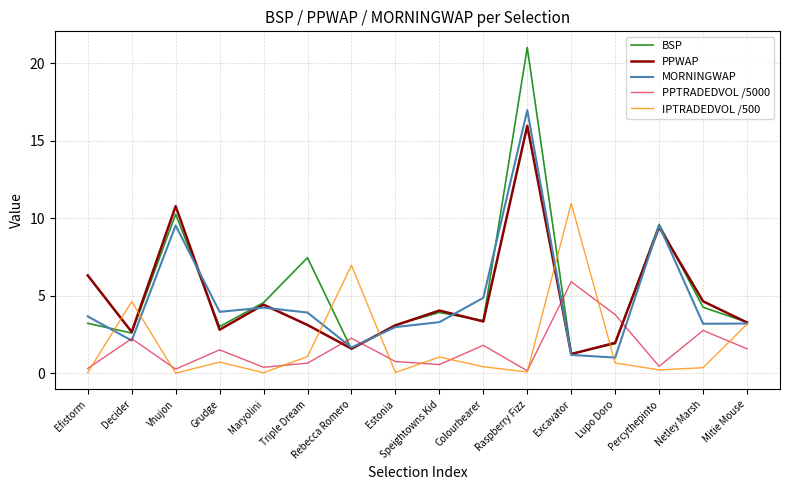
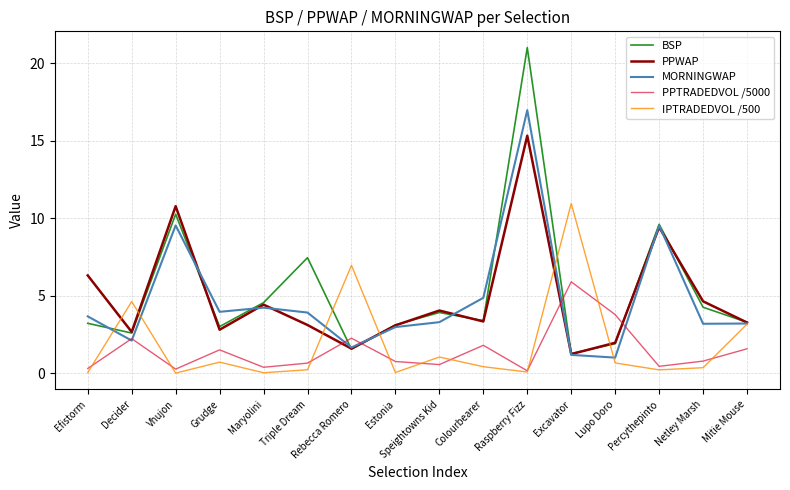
  {
    "BSP": {
      "Efistorm": 3.2,
      "Vhujon": 10.3,
      "Grudge": 3.0,
      "Triple Dream": 7.4,
      "Raspberry Fizz": 21.0,
      "Netley Marsh": 4.2
    },
    "PPWAP": {
      "Efistorm": 6.3,
      "Vhujon": 10.8,
      "Grudge": 2.8,
      "Triple Dream": 3.1,
-     "Raspberry Fizz": 16.0,
+     "Raspberry Fizz": 15.3,
      "Netley Marsh": 4.6
    },
    "MORNINGWAP": {
      "Efistorm": 3.7,
      "Vhujon": 9.5,
      "Grudge": 4.0,
      "Maryolini": 4.2,
      "Triple Dream": 3.9,
      "Speightowns Kid": 3.3,
      "Colourbearer": 4.9,
      "Raspberry Fizz": 17.0,
      "Lupo Doro": 1.0,
      "Netley Marsh": 3.2
    },
    "PPTRADEDVOL /5000": {
      "Efistorm": 0.3,
      "Vhujon": 0.3,
      "Grudge": 1.5,
      "Maryolini": 0.4,
      "Triple Dream": 0.6,
      "Rebecca Romero": 2.3,
      "Estonia": 0.7,
      "Speightowns Kid": 0.6,
      "Colourbearer": 1.8,
      "Excavator": 5.9,
      "Lupo Doro": 3.8,
      "Percythepinto": 0.4,
-     "Netley Marsh": 2.8,
+     "Netley Marsh": 0.8,
      "Mitie Mouse": 1.6
    },
    "IPTRADEDVOL /500": {
      "Efistorm": 0.0,
      "Decider": 4.6,
      "Vhujon": 0.0,
      "Grudge": 0.7,
      "Maryolini": 0.0,
-     "Triple Dream": 1.1,
+     "Triple Dream": 0.2,
      "Rebecca Romero": 7.0,
      "Estonia": 0.0,
      "Speightowns Kid": 1.0,
      "Colourbearer": 0.4,
      "Excavator": 10.9,
      "Lupo Doro": 0.7,
      "Percythepinto": 0.2,
      "Netley Marsh": 0.3
    }
  }
